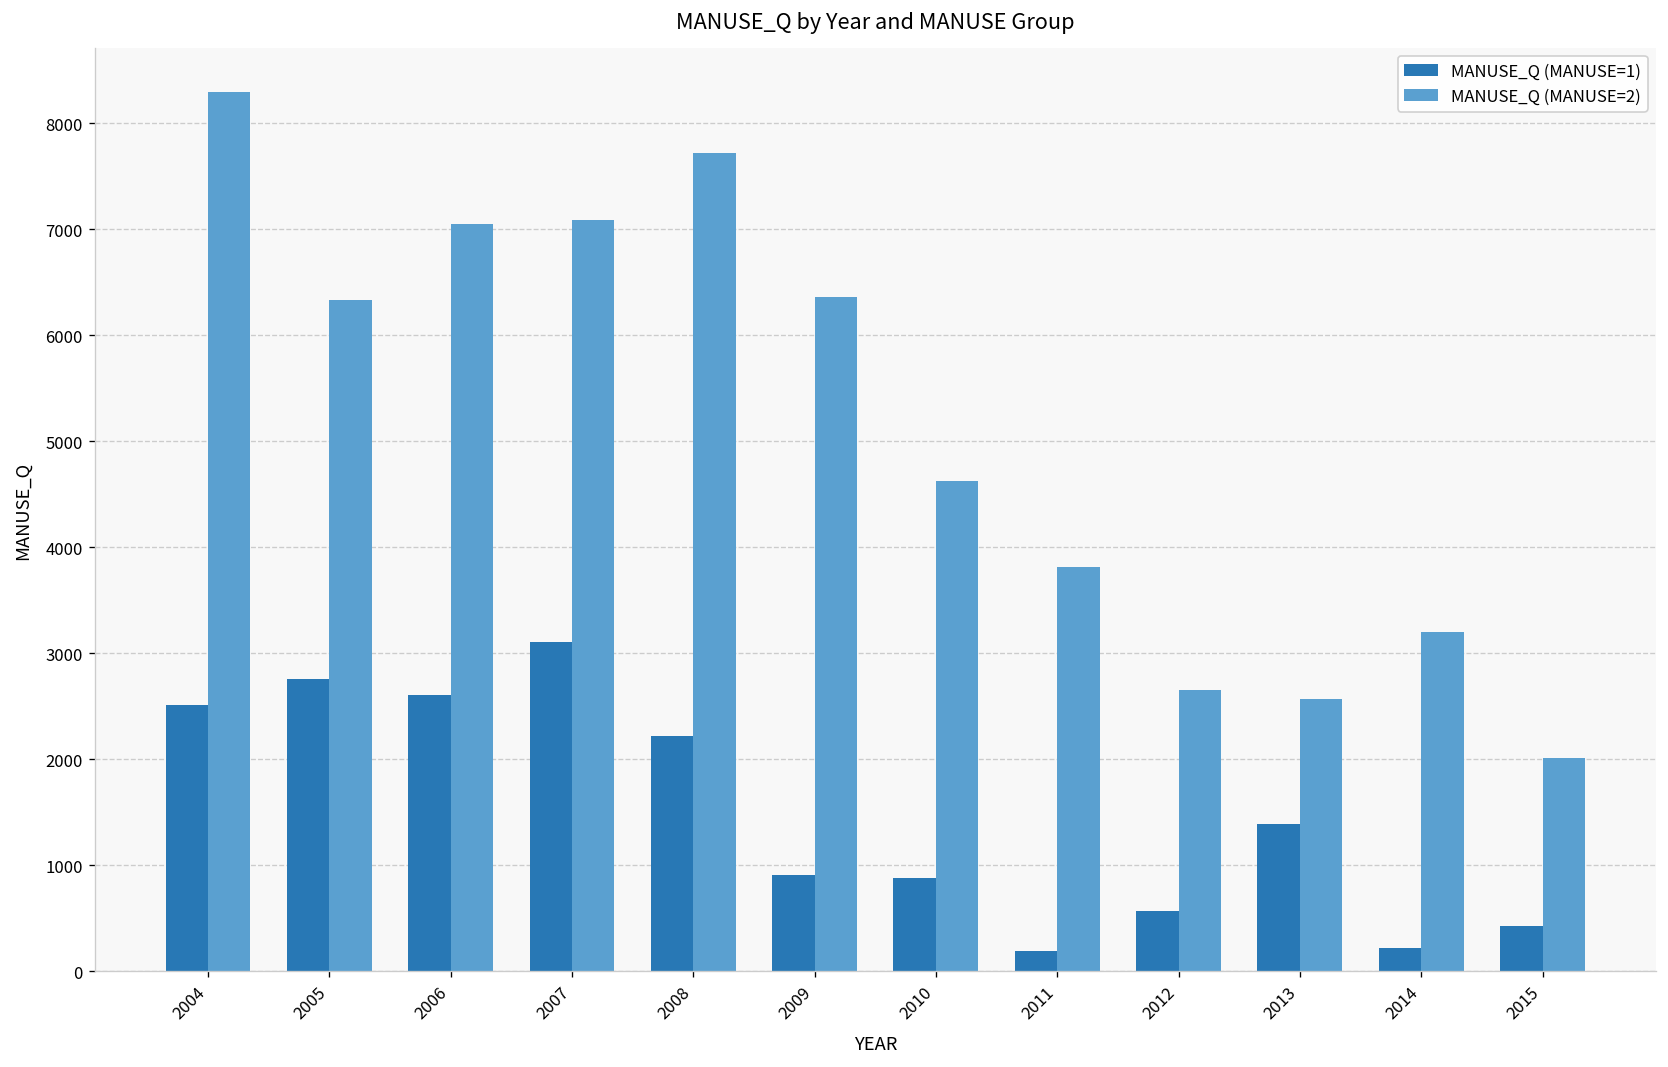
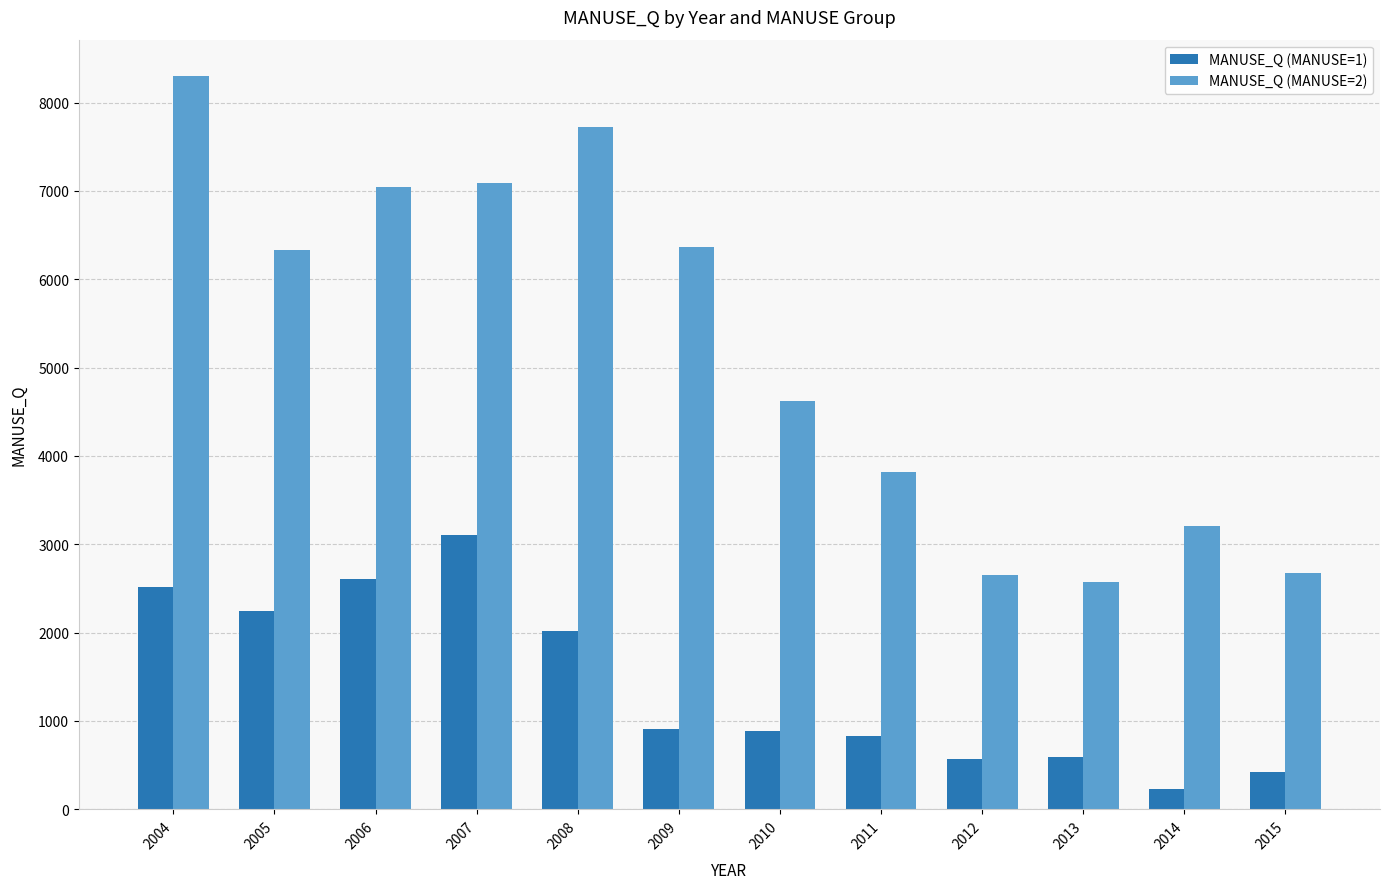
  {
    "MANUSE_Q (MANUSE=1)": {
      "2004": 2500,
-     "2005": 2800,
+     "2005": 2200,
      "2006": 2600,
      "2007": 3100,
-     "2008": 2200,
+     "2008": 2000,
      "2009": 900,
      "2010": 900,
-     "2011": 200,
+     "2011": 800,
      "2012": 600,
-     "2013": 1400,
+     "2013": 600,
      "2014": 200,
      "2015": 400
    },
    "MANUSE_Q (MANUSE=2)": {
      "2004": 8300,
      "2005": 6300,
      "2006": 7000,
      "2007": 7100,
      "2008": 7700,
      "2009": 6400,
      "2010": 4600,
      "2011": 3800,
      "2012": 2700,
      "2013": 2600,
      "2014": 3200,
-     "2015": 2000
+     "2015": 2700
    }
  }
